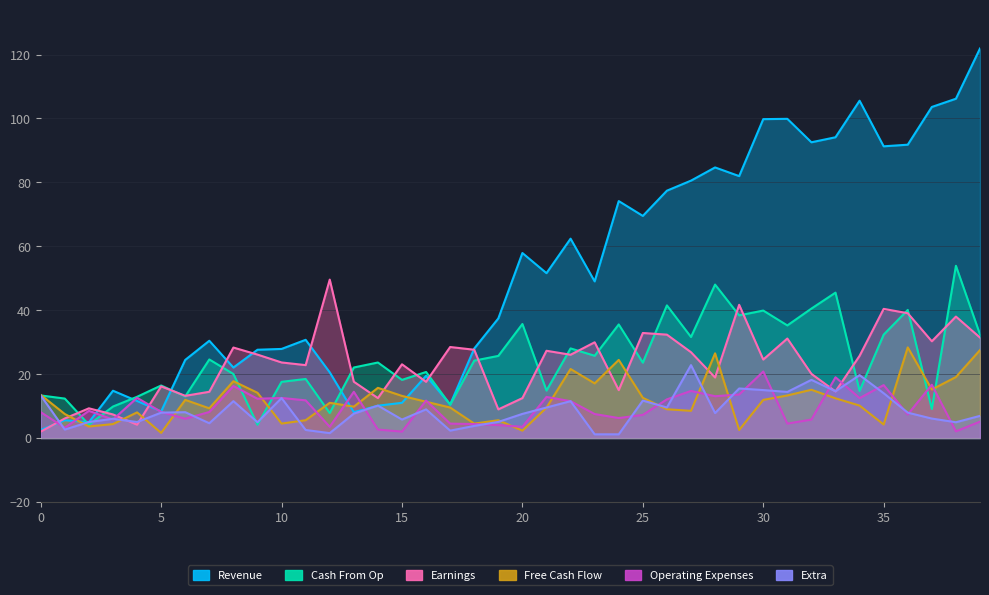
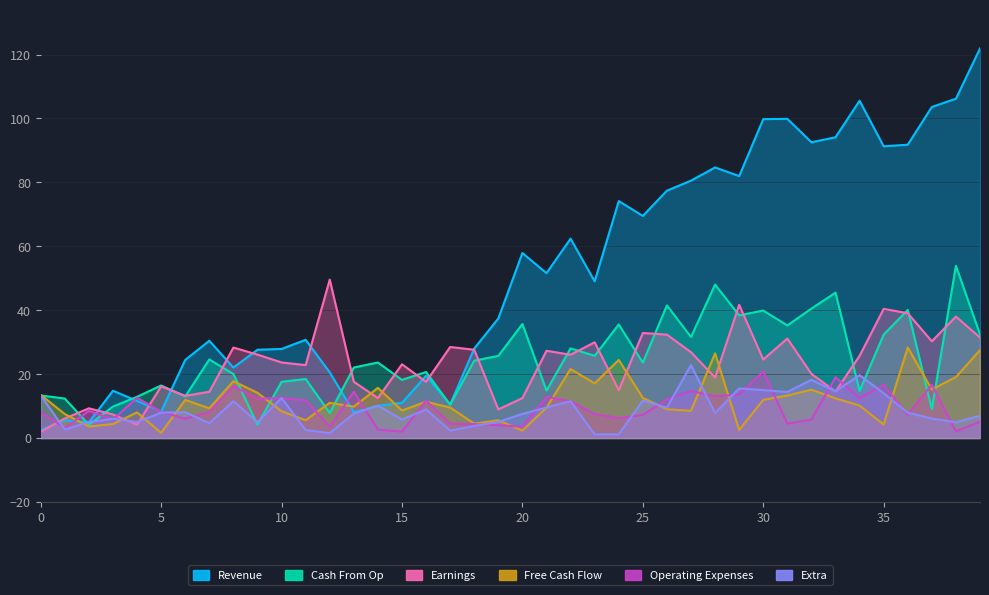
  {
    "Free Cash Flow": {
      "5": 2,
-     "10": 5,
-     "15": 13,
+     "10": 8,
+     "15": 9,
      "20": 2,
      "25": 13,
      "30": 12,
      "35": 4
    }
  }
